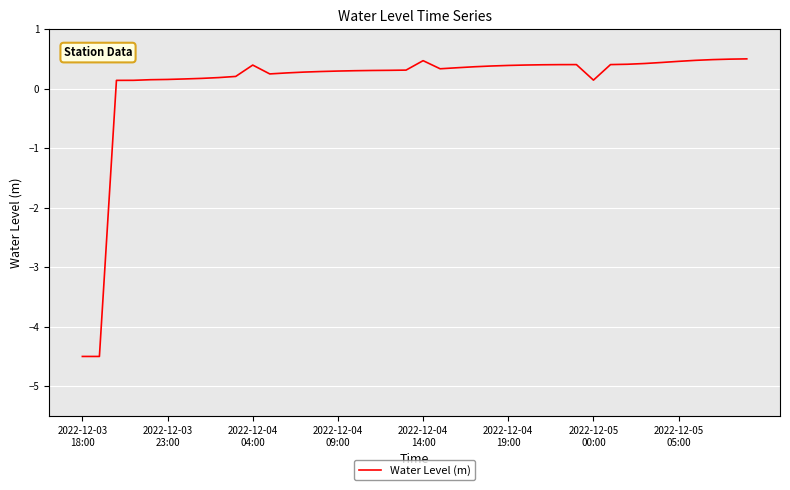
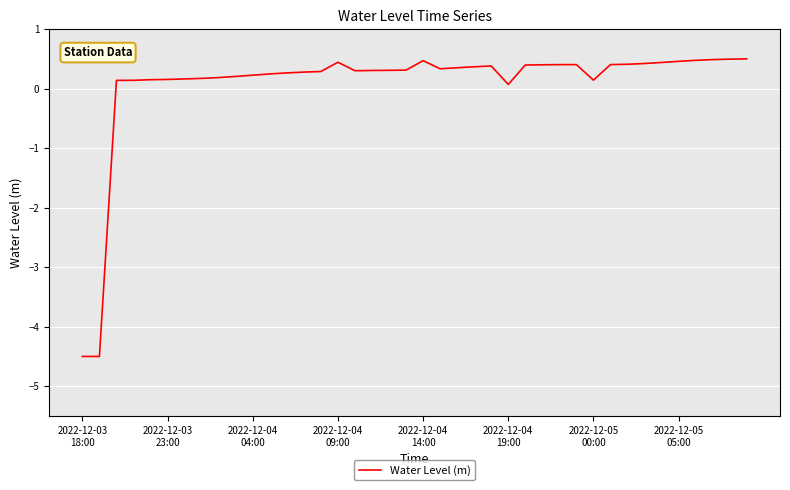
  {
    "2022-12-03 18:00": -4.5,
    "2022-12-03 23:00": 0.2,
-   "2022-12-04 04:00": 0.4,
-   "2022-12-04 09:00": 0.3,
+   "2022-12-04 04:00": 0.2,
+   "2022-12-04 09:00": 0.4,
    "2022-12-04 14:00": 0.5,
-   "2022-12-04 19:00": 0.4,
+   "2022-12-04 19:00": 0.1,
    "2022-12-05 00:00": 0.1,
    "2022-12-05 05:00": 0.5
  }
